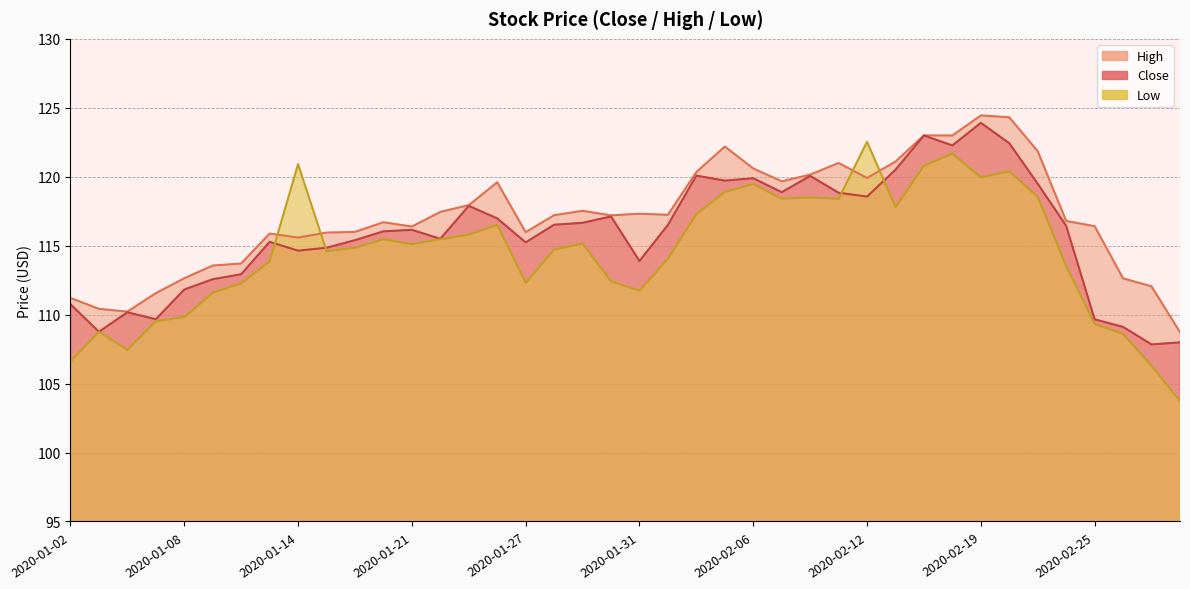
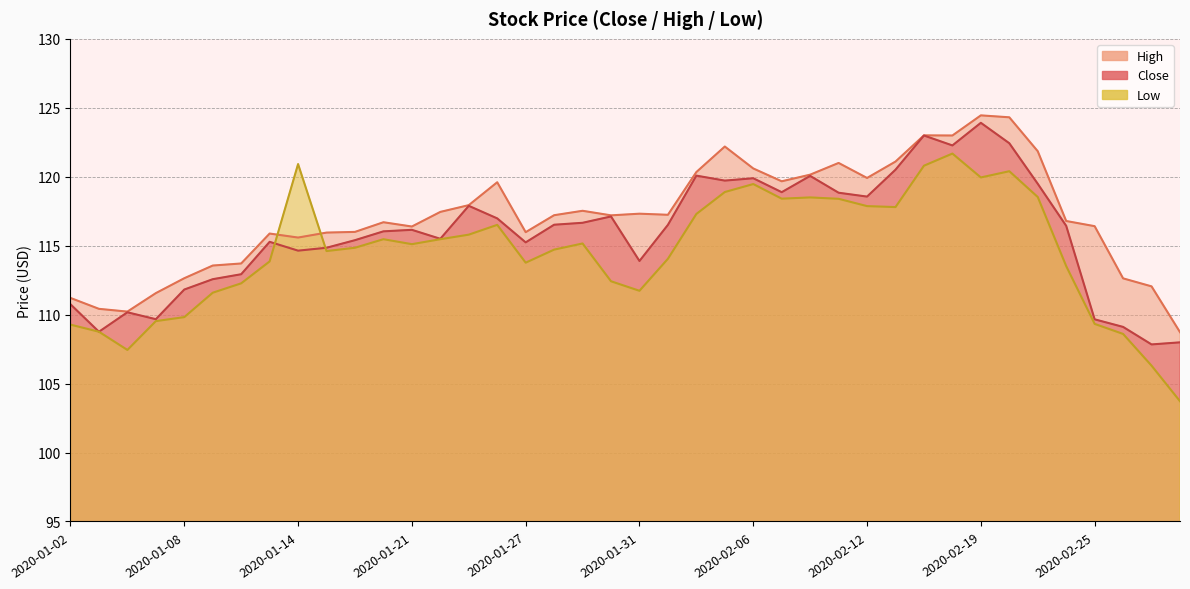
  {
    "Low": {
-     "2020-01-02": 106.6,
+     "2020-01-02": 109.3,
      "2020-01-08": 109.8,
      "2020-01-14": 120.9,
      "2020-01-21": 115.1,
-     "2020-01-27": 112.3,
+     "2020-01-27": 113.8,
      "2020-01-31": 111.7,
      "2020-02-06": 119.5,
-     "2020-02-12": 122.5,
+     "2020-02-12": 117.9,
      "2020-02-19": 119.9,
      "2020-02-25": 109.3
    }
  }
